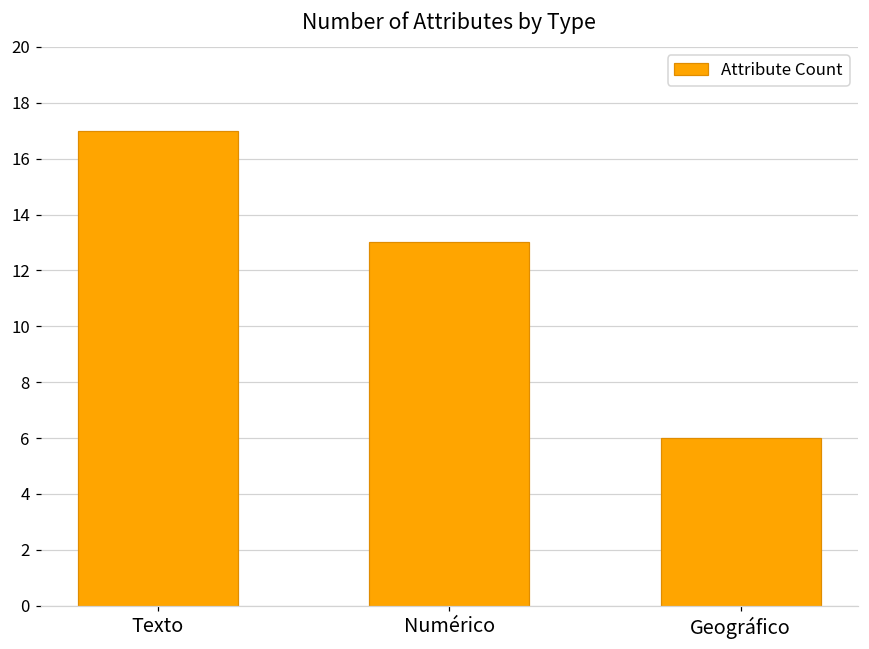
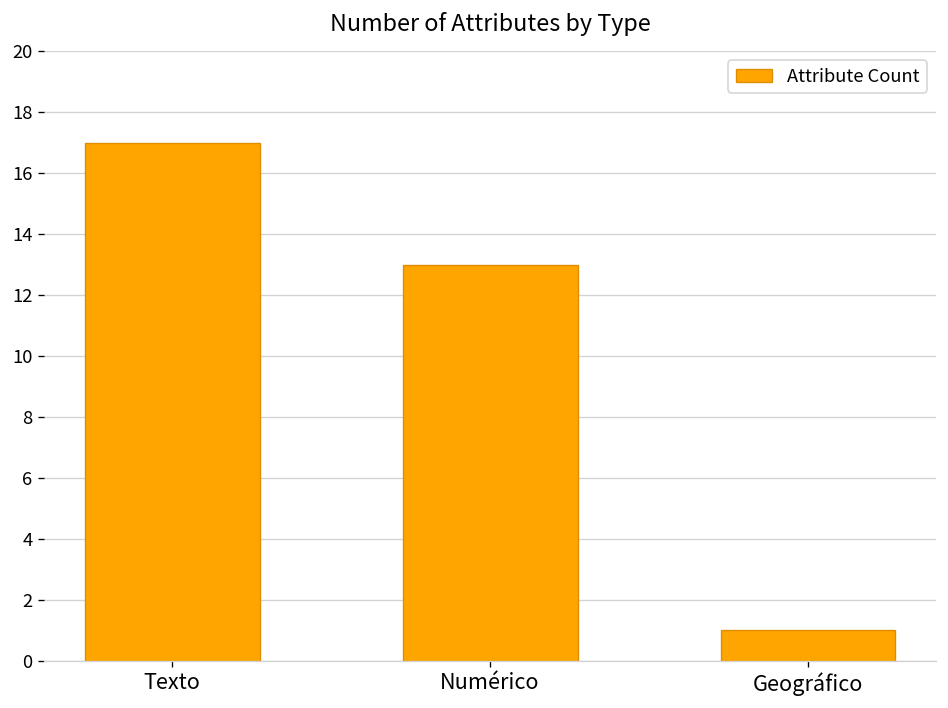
  {
    "Texto": 17,
    "Numérico": 13,
-   "Geográfico": 6
+   "Geográfico": 1
  }
